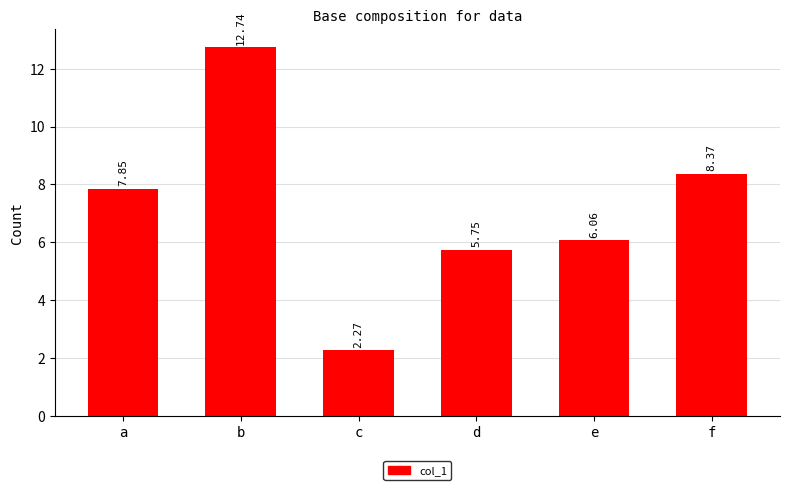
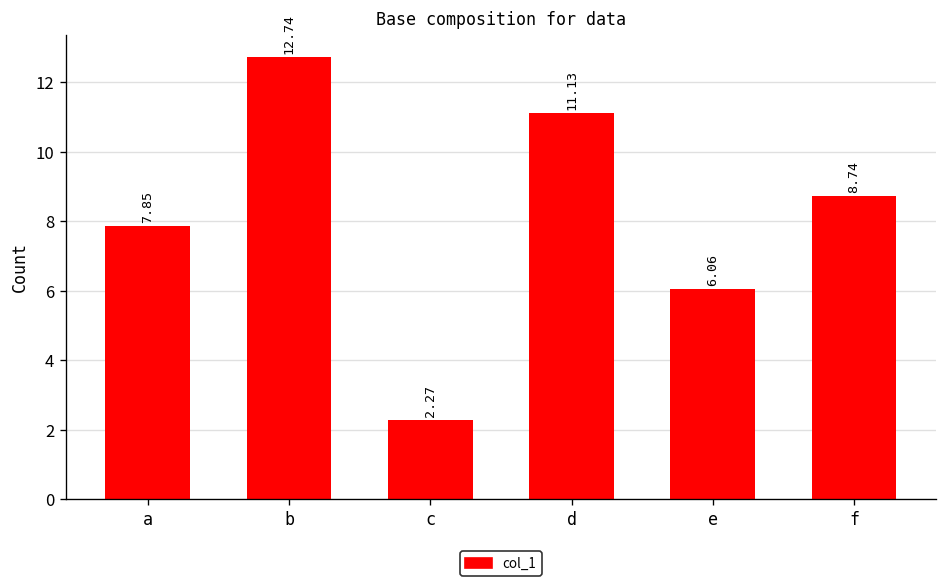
  {
    "a": 7.85,
    "b": 12.74,
    "c": 2.27,
-   "d": 5.75,
+   "d": 11.13,
    "e": 6.06,
-   "f": 8.37
+   "f": 8.74
  }
